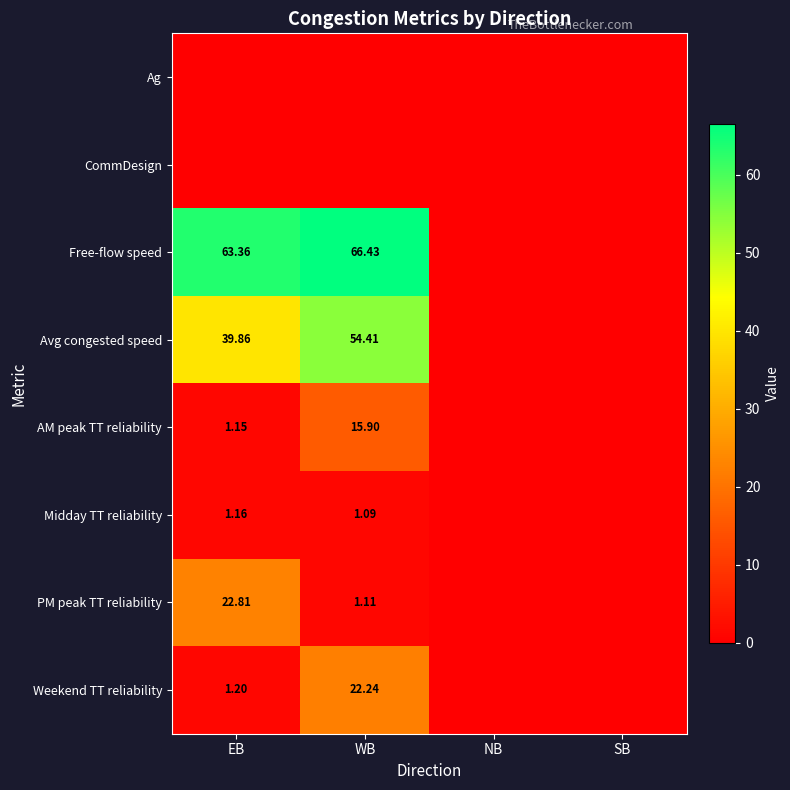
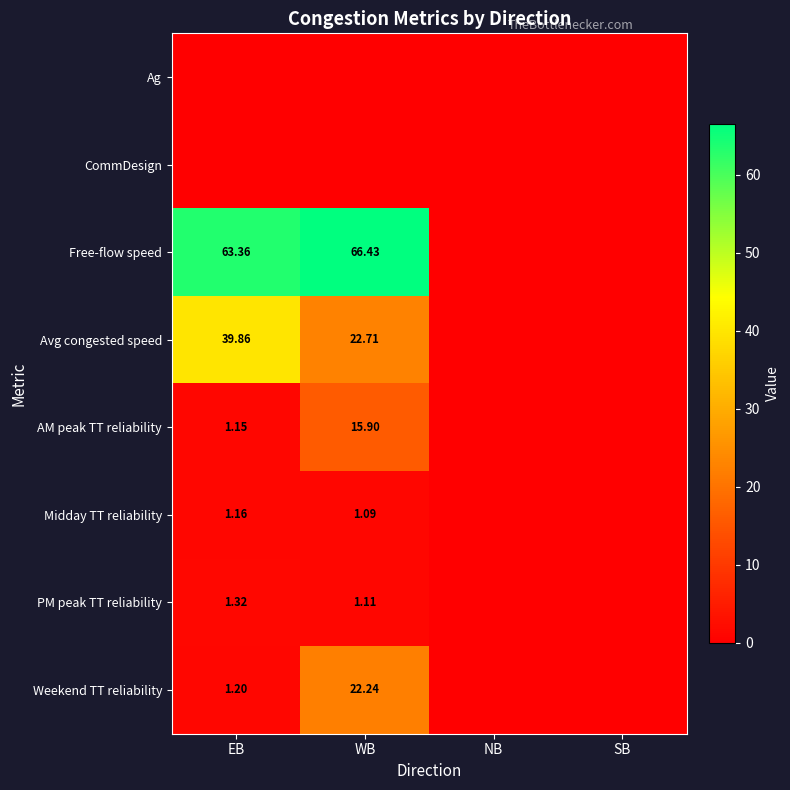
  {
    "Free-flow speed": {
      "EB": 63.36,
      "WB": 66.43
    },
    "Avg congested speed": {
      "EB": 39.86,
-     "WB": 54.41
+     "WB": 22.71
    },
    "AM peak TT reliability": {
      "EB": 1.15,
      "WB": 15.90
    },
    "Midday TT reliability": {
      "EB": 1.16,
      "WB": 1.09
    },
    "PM peak TT reliability": {
-     "EB": 22.81,
+     "EB": 1.32,
      "WB": 1.11
    },
    "Weekend TT reliability": {
      "EB": 1.20,
      "WB": 22.24
    }
  }
